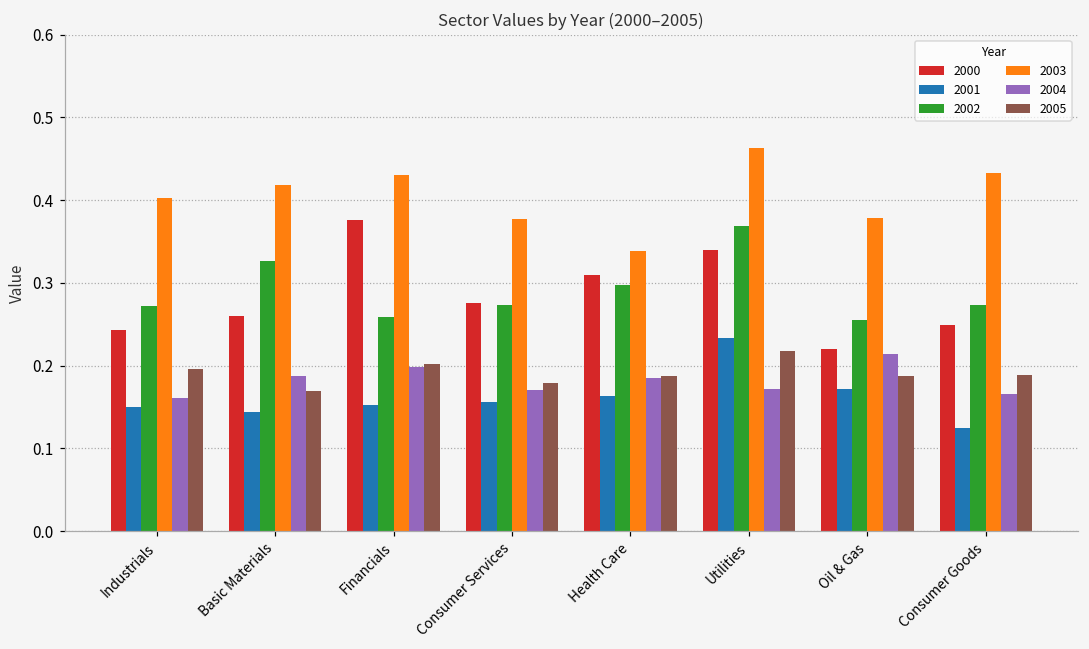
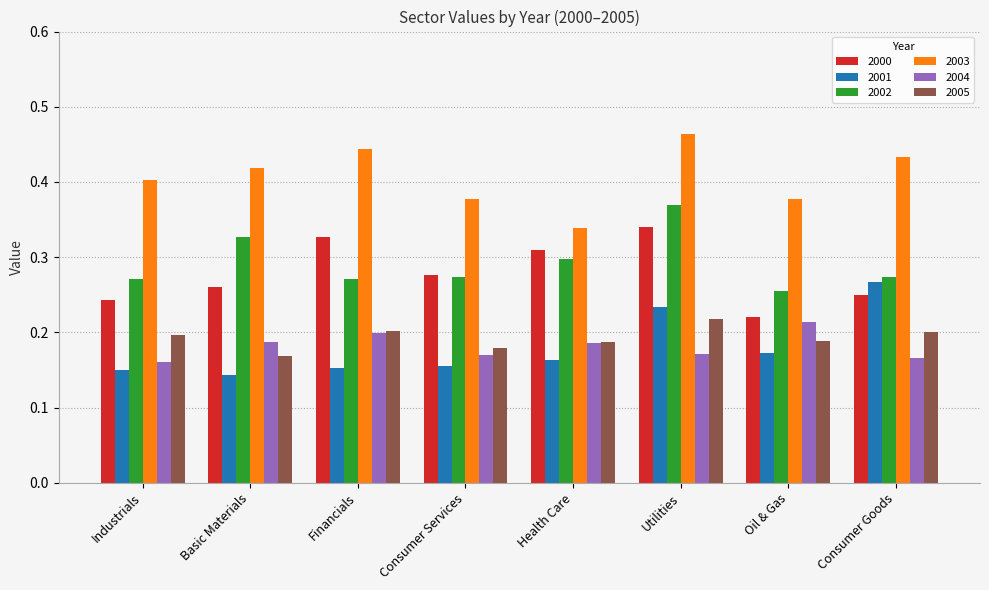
  {
    "2000": {
      "Industrials": 0.24,
      "Basic Materials": 0.26,
-     "Financials": 0.38,
+     "Financials": 0.33,
      "Consumer Services": 0.28,
      "Health Care": 0.31,
      "Utilities": 0.34,
      "Oil & Gas": 0.22,
      "Consumer Goods": 0.25
    },
    "2001": {
      "Industrials": 0.15,
      "Basic Materials": 0.14,
      "Financials": 0.15,
      "Consumer Services": 0.16,
      "Health Care": 0.16,
      "Utilities": 0.23,
      "Oil & Gas": 0.17,
-     "Consumer Goods": 0.12
+     "Consumer Goods": 0.27
    },
    "2002": {
      "Industrials": 0.27,
      "Basic Materials": 0.33,
-     "Financials": 0.26,
+     "Financials": 0.27,
      "Consumer Services": 0.27,
      "Health Care": 0.30,
      "Utilities": 0.37,
      "Oil & Gas": 0.25,
      "Consumer Goods": 0.27
    },
    "2003": {
      "Industrials": 0.40,
      "Basic Materials": 0.42,
-     "Financials": 0.43,
+     "Financials": 0.44,
      "Consumer Services": 0.38,
      "Health Care": 0.34,
      "Utilities": 0.46,
      "Oil & Gas": 0.38,
      "Consumer Goods": 0.43
    },
    "2004": {
      "Industrials": 0.16,
      "Basic Materials": 0.19,
      "Financials": 0.20,
      "Consumer Services": 0.17,
      "Health Care": 0.19,
      "Utilities": 0.17,
      "Oil & Gas": 0.21,
      "Consumer Goods": 0.17
    },
    "2005": {
      "Industrials": 0.20,
      "Basic Materials": 0.17,
      "Financials": 0.20,
      "Consumer Services": 0.18,
      "Health Care": 0.19,
      "Utilities": 0.22,
      "Oil & Gas": 0.19,
-     "Consumer Goods": 0.19
+     "Consumer Goods": 0.20
    }
  }
